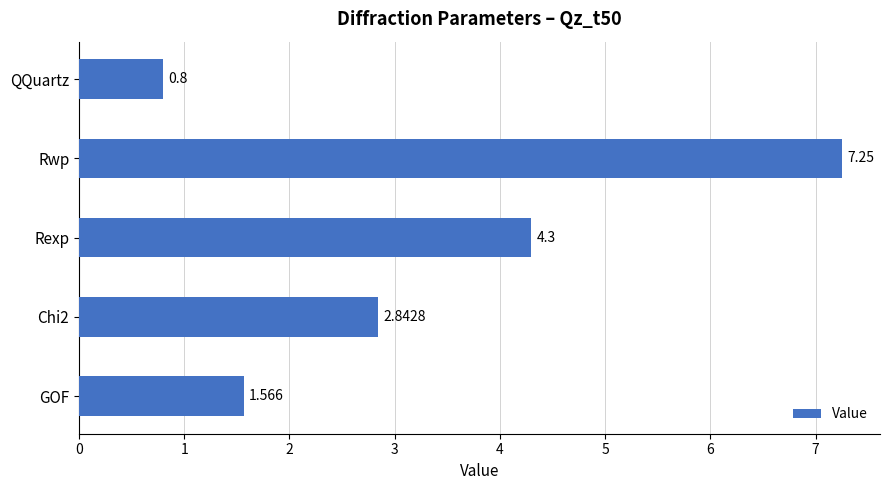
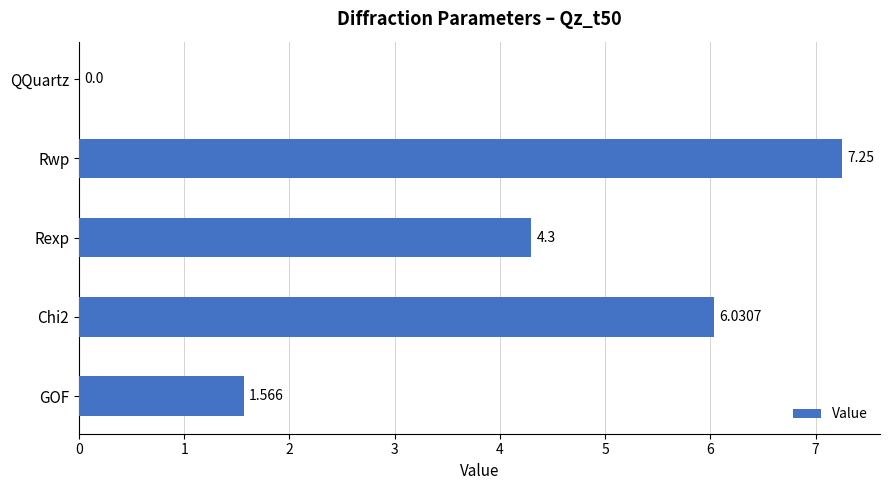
  {
-   "QQuartz": 0.8,
+   "QQuartz": 0.0,
    "Rwp": 7.25,
    "Rexp": 4.3,
-   "Chi2": 2.8428,
+   "Chi2": 6.0307,
    "GOF": 1.566
  }
